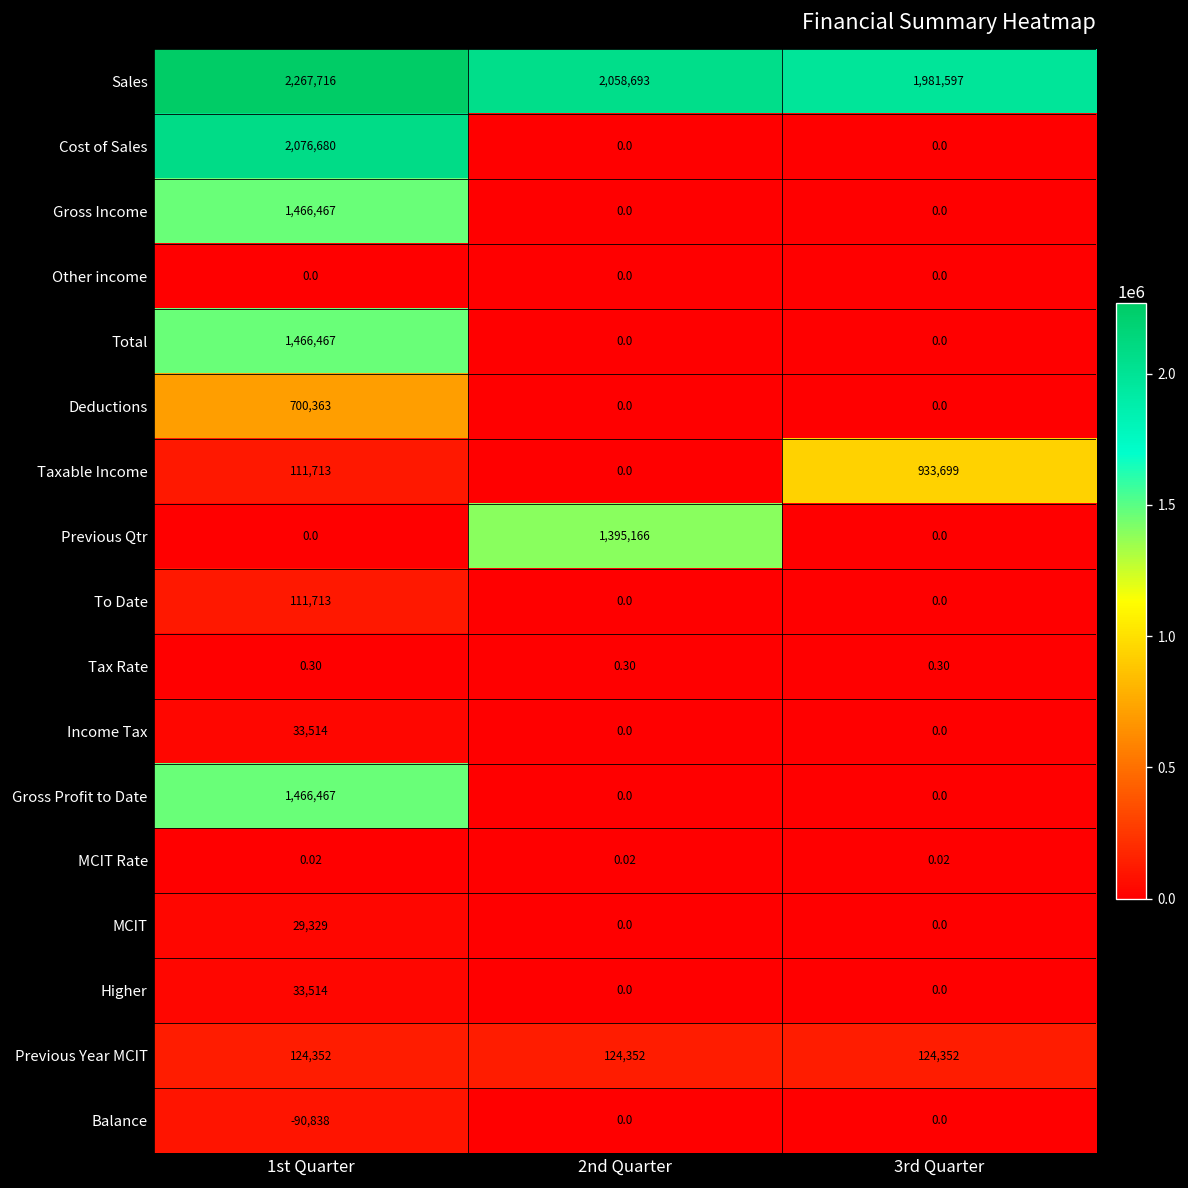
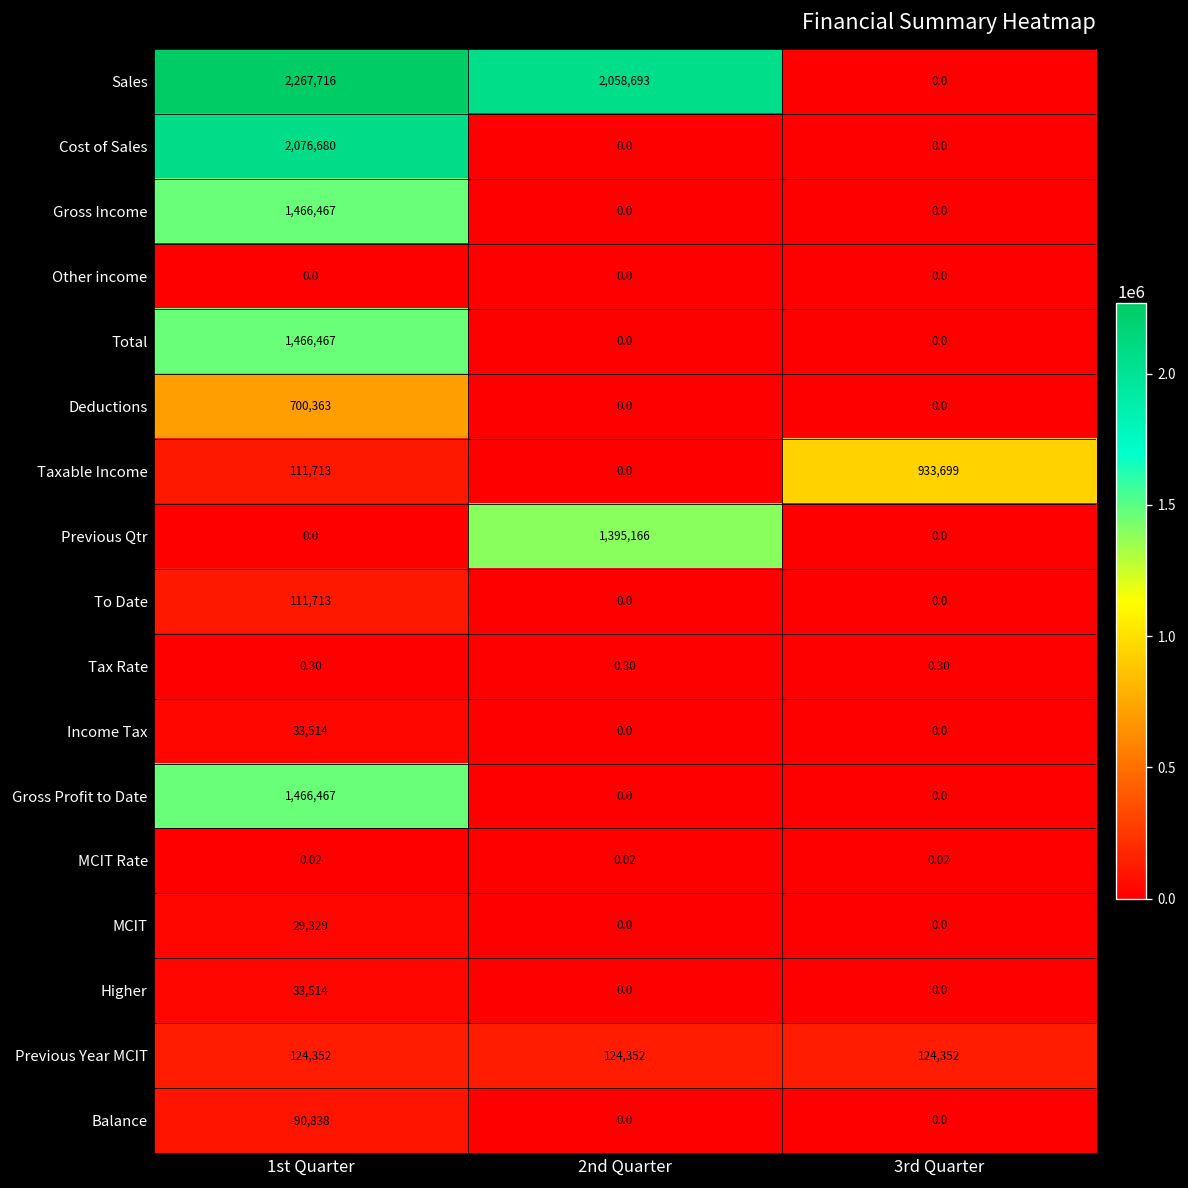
  {
    "Sales": {
      "1st Quarter": "2,267,716",
      "2nd Quarter": "2,058,693",
-     "3rd Quarter": "1,981,597"
+     "3rd Quarter": "0.0"
    },
    "Cost of Sales": {
      "1st Quarter": "2,076,680",
      "2nd Quarter": "0.0",
      "3rd Quarter": "0.0"
    },
    "Gross Income": {
      "1st Quarter": "1,466,467",
      "2nd Quarter": "0.0",
      "3rd Quarter": "0.0"
    },
    "Other income": {
      "1st Quarter": "0.0",
      "2nd Quarter": "0.0",
      "3rd Quarter": "0.0"
    },
    "Total": {
      "1st Quarter": "1,466,467",
      "2nd Quarter": "0.0",
      "3rd Quarter": "0.0"
    },
    "Deductions": {
      "1st Quarter": "700,363",
      "2nd Quarter": "0.0",
      "3rd Quarter": "0.0"
    },
    "Taxable Income": {
      "1st Quarter": "111,713",
      "2nd Quarter": "0.0",
      "3rd Quarter": "933,699"
    },
    "Previous Qtr": {
      "1st Quarter": "0.0",
      "2nd Quarter": "1,395,166",
      "3rd Quarter": "0.0"
    },
    "To Date": {
      "1st Quarter": "111,713",
      "2nd Quarter": "0.0",
      "3rd Quarter": "0.0"
    },
    "Tax Rate": {
      "1st Quarter": "0.30",
      "2nd Quarter": "0.30",
      "3rd Quarter": "0.30"
    },
    "Income Tax": {
      "1st Quarter": "33,514",
      "2nd Quarter": "0.0",
      "3rd Quarter": "0.0"
    },
    "Gross Profit to Date": {
      "1st Quarter": "1,466,467",
      "2nd Quarter": "0.0",
      "3rd Quarter": "0.0"
    },
    "MCIT Rate": {
      "1st Quarter": "0.02",
      "2nd Quarter": "0.02",
      "3rd Quarter": "0.02"
    },
    "MCIT": {
      "1st Quarter": "29,329",
      "2nd Quarter": "0.0",
      "3rd Quarter": "0.0"
    },
    "Higher": {
      "1st Quarter": "33,514",
      "2nd Quarter": "0.0",
      "3rd Quarter": "0.0"
    },
    "Previous Year MCIT": {
      "1st Quarter": "124,352",
      "2nd Quarter": "124,352",
      "3rd Quarter": "124,352"
    },
    "Balance": {
      "1st Quarter": "-90,838",
      "2nd Quarter": "0.0",
      "3rd Quarter": "0.0"
    }
  }
